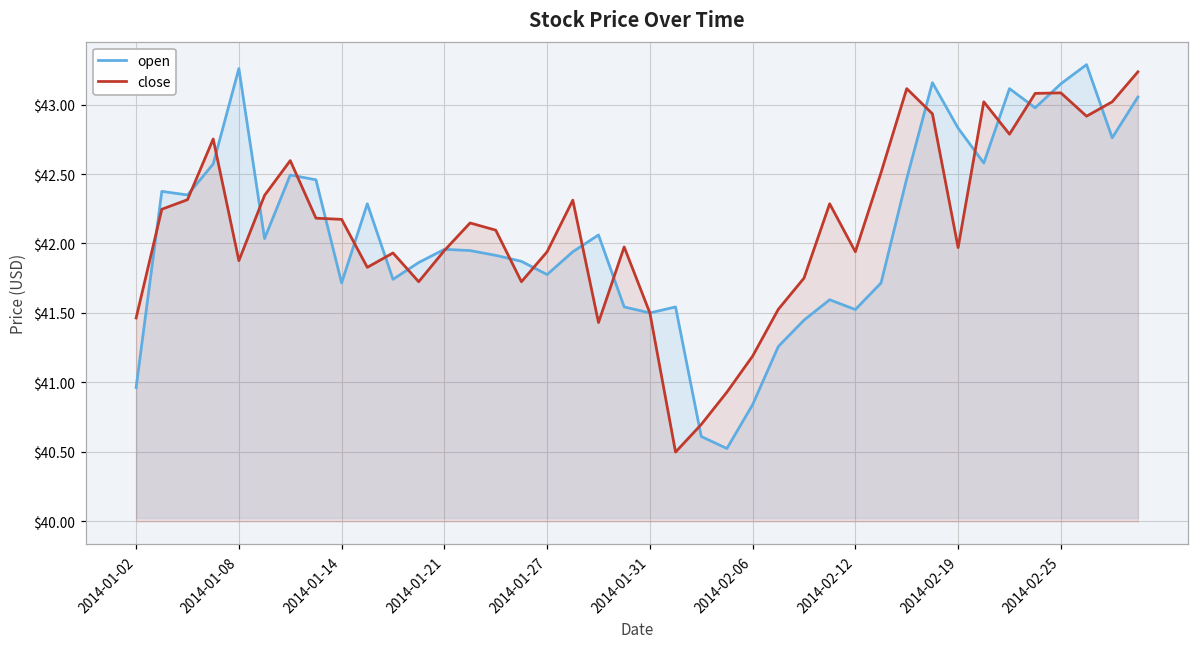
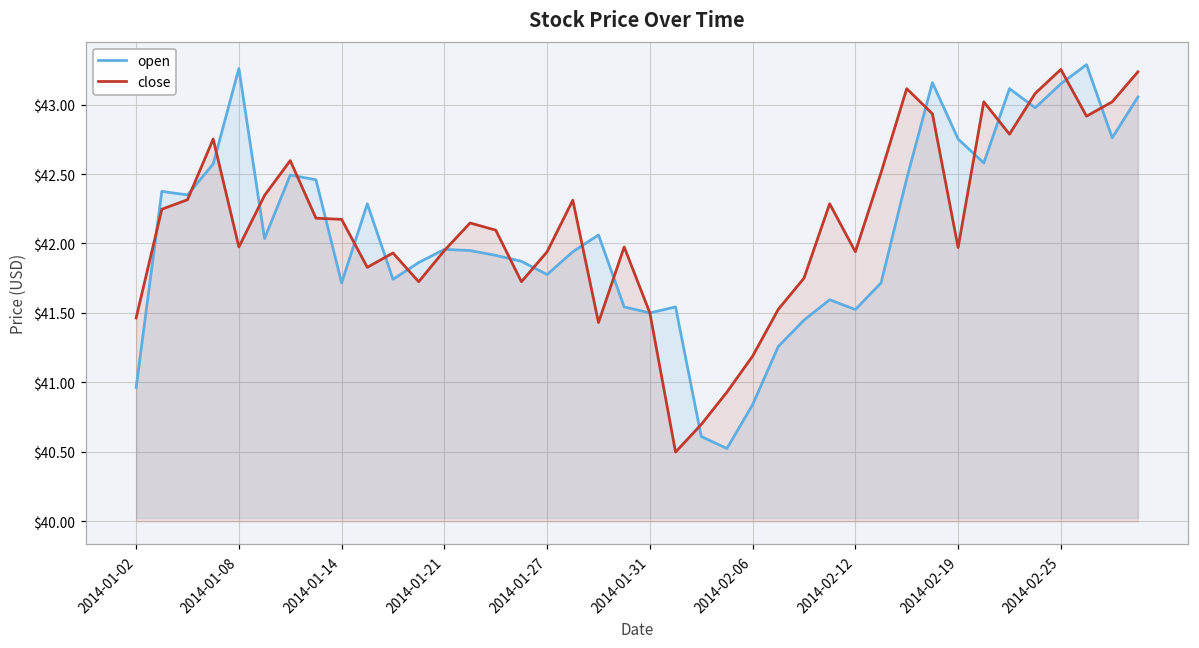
  {
    "open": {
      "2014-01-02": "$40.96",
      "2014-01-08": "$43.26",
      "2014-01-14": "$41.72",
      "2014-01-27": "$41.78",
      "2014-02-06": "$40.84",
      "2014-02-12": "$41.52",
-     "2014-02-19": "$42.83",
+     "2014-02-19": "$42.75",
      "2014-02-25": "$43.15"
    },
    "close": {
      "2014-01-02": "$41.46",
-     "2014-01-08": "$41.88",
+     "2014-01-08": "$41.97",
      "2014-01-14": "$42.17",
      "2014-01-27": "$41.94",
      "2014-02-06": "$41.19",
      "2014-02-12": "$41.94",
      "2014-02-19": "$41.97",
-     "2014-02-25": "$43.08"
+     "2014-02-25": "$43.25"
    }
  }
